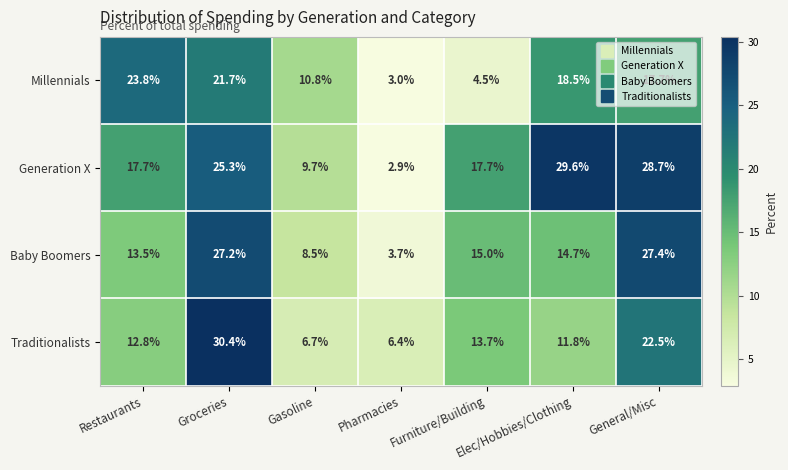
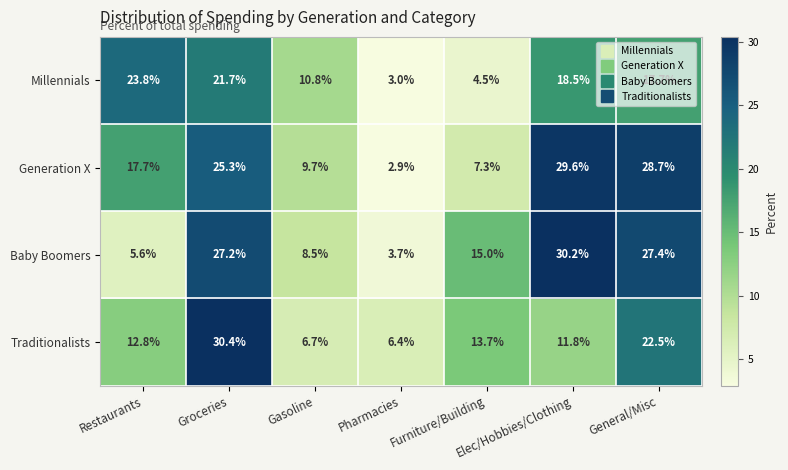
  {
    "Millennials": {
      "Restaurants": "23.8%",
      "Groceries": "21.7%",
      "Gasoline": "10.8%",
      "Pharmacies": "3.0%",
      "Furniture/Building": "4.5%",
      "Elec/Hobbies/Clothing": "18.5%"
    },
    "Generation X": {
      "Restaurants": "17.7%",
      "Groceries": "25.3%",
      "Gasoline": "9.7%",
      "Pharmacies": "2.9%",
-     "Furniture/Building": "17.7%",
+     "Furniture/Building": "7.3%",
      "Elec/Hobbies/Clothing": "29.6%",
      "General/Misc": "28.7%"
    },
    "Baby Boomers": {
-     "Restaurants": "13.5%",
+     "Restaurants": "5.6%",
      "Groceries": "27.2%",
      "Gasoline": "8.5%",
      "Pharmacies": "3.7%",
      "Furniture/Building": "15.0%",
-     "Elec/Hobbies/Clothing": "14.7%",
+     "Elec/Hobbies/Clothing": "30.2%",
      "General/Misc": "27.4%"
    },
    "Traditionalists": {
      "Restaurants": "12.8%",
      "Groceries": "30.4%",
      "Gasoline": "6.7%",
      "Pharmacies": "6.4%",
      "Furniture/Building": "13.7%",
      "Elec/Hobbies/Clothing": "11.8%",
      "General/Misc": "22.5%"
    }
  }
